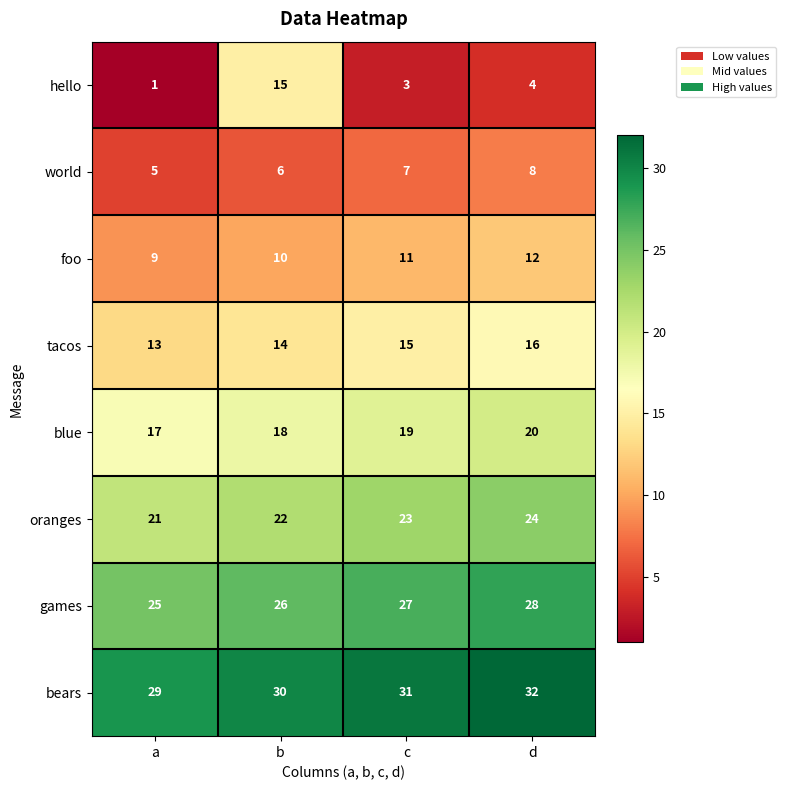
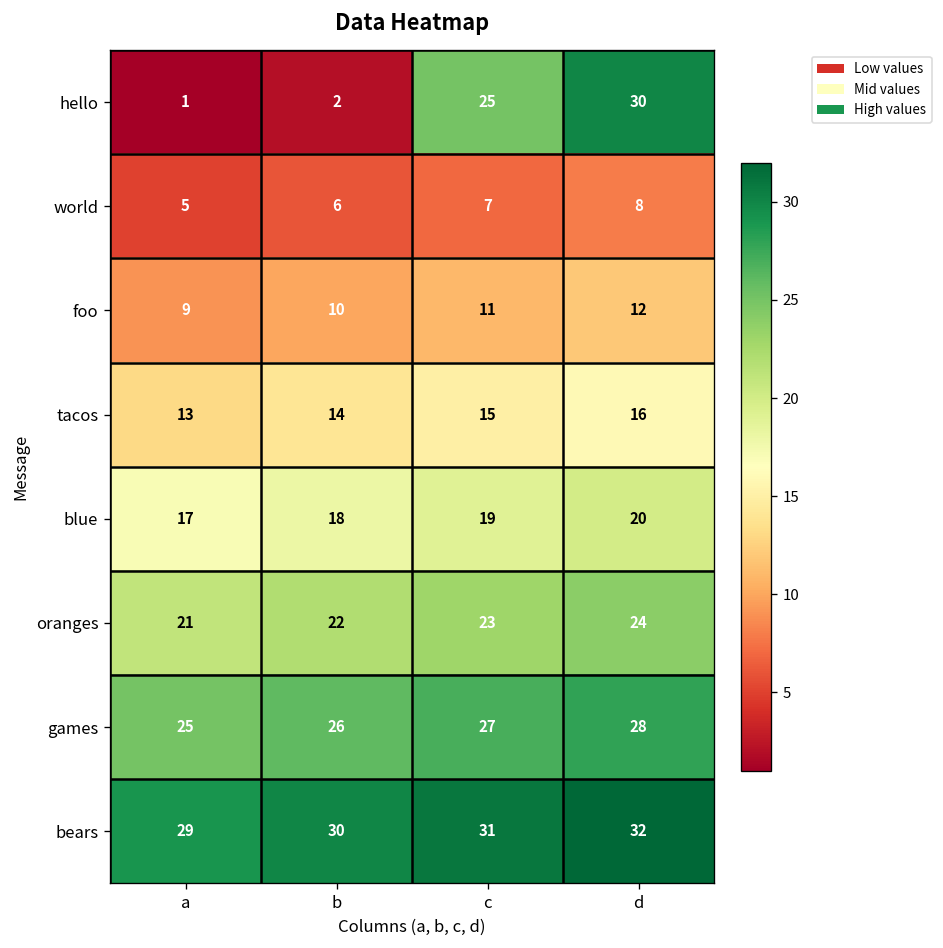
  {
    "hello": {
      "a": 1,
-     "b": 15,
-     "c": 3,
-     "d": 4
+     "b": 2,
+     "c": 25,
+     "d": 30
    },
    "world": {
      "a": 5,
      "b": 6,
      "c": 7,
      "d": 8
    },
    "foo": {
      "a": 9,
      "b": 10,
      "c": 11,
      "d": 12
    },
    "tacos": {
      "a": 13,
      "b": 14,
      "c": 15,
      "d": 16
    },
    "blue": {
      "a": 17,
      "b": 18,
      "c": 19,
      "d": 20
    },
    "oranges": {
      "a": 21,
      "b": 22,
      "c": 23,
      "d": 24
    },
    "games": {
      "a": 25,
      "b": 26,
      "c": 27,
      "d": 28
    },
    "bears": {
      "a": 29,
      "b": 30,
      "c": 31,
      "d": 32
    }
  }
